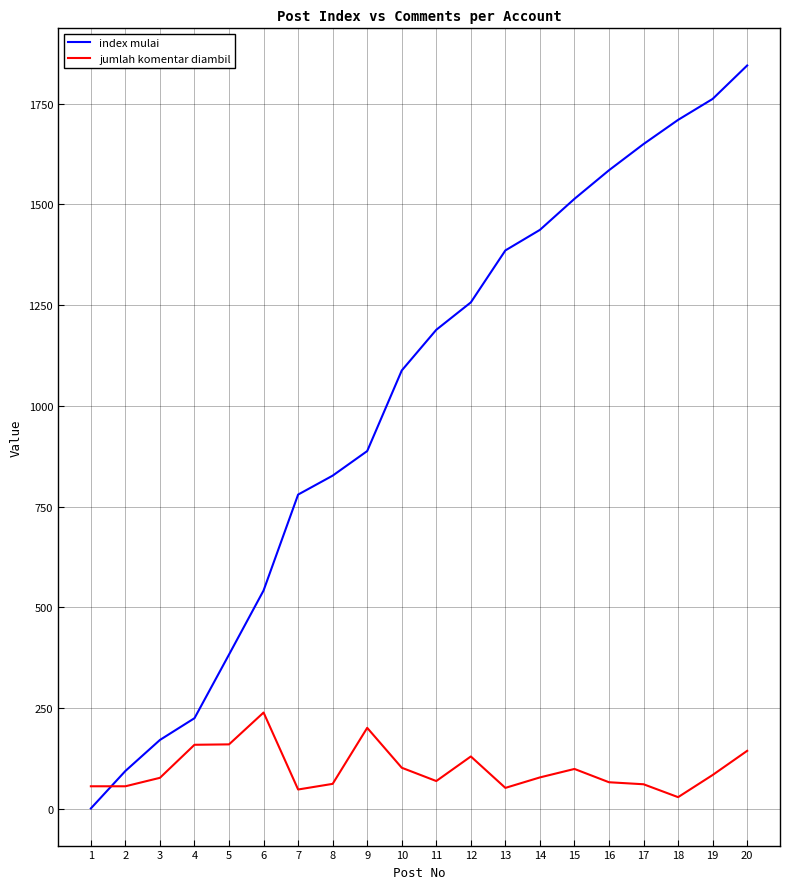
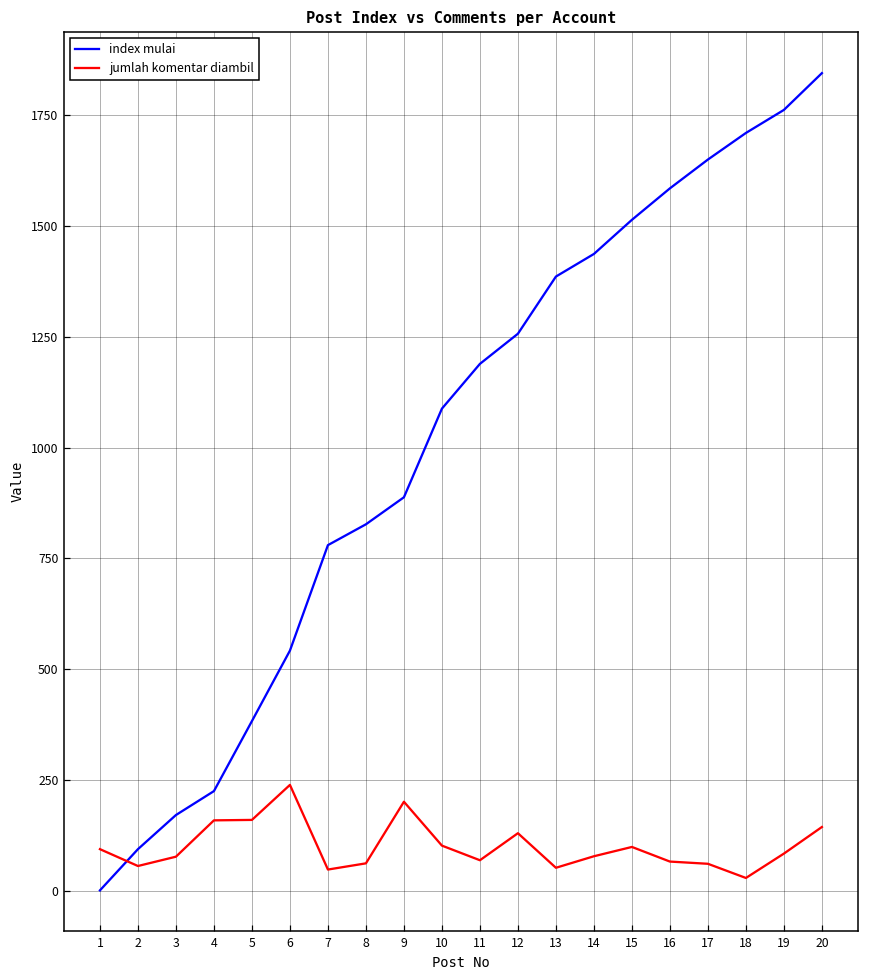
  {
    "index mulai": {
      "1": 0,
      "2": 90,
      "3": 170,
      "4": 230,
      "5": 380,
      "6": 540,
      "7": 780,
      "8": 830,
      "9": 890,
      "10": 1090,
      "11": 1190,
      "12": 1260,
      "13": 1390,
      "14": 1440,
      "15": 1510,
      "16": 1590,
      "17": 1650,
      "18": 1710,
      "19": 1760,
      "20": 1850
    },
    "jumlah komentar diambil": {
-     "1": 60,
+     "1": 90,
      "2": 60,
      "3": 80,
      "4": 160,
      "5": 160,
      "6": 240,
      "7": 50,
      "8": 60,
      "9": 200,
      "10": 100,
      "11": 70,
      "12": 130,
      "13": 50,
      "14": 80,
      "15": 100,
      "16": 70,
      "17": 60,
      "18": 30,
      "19": 80,
      "20": 140
    }
  }
